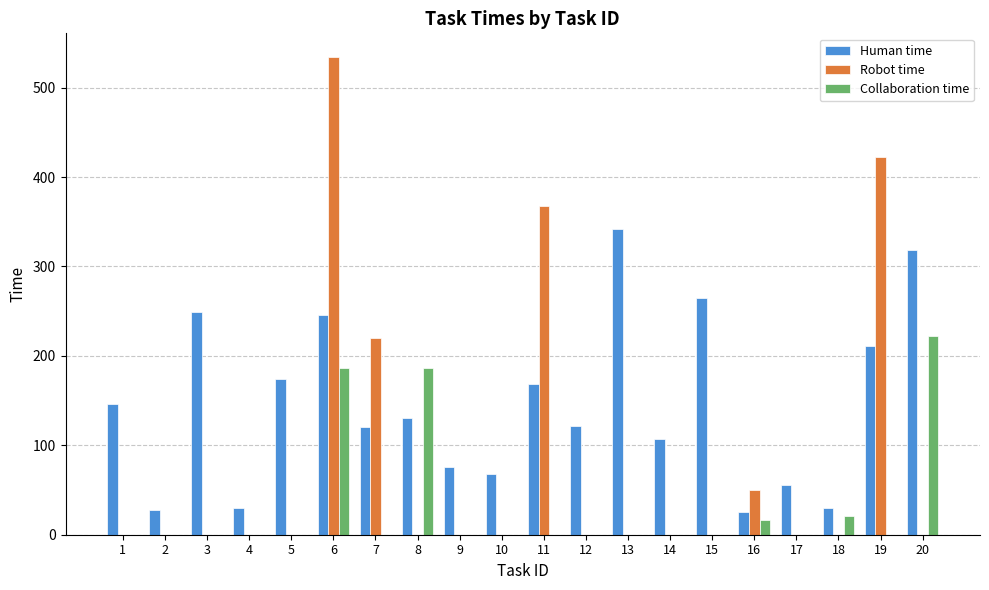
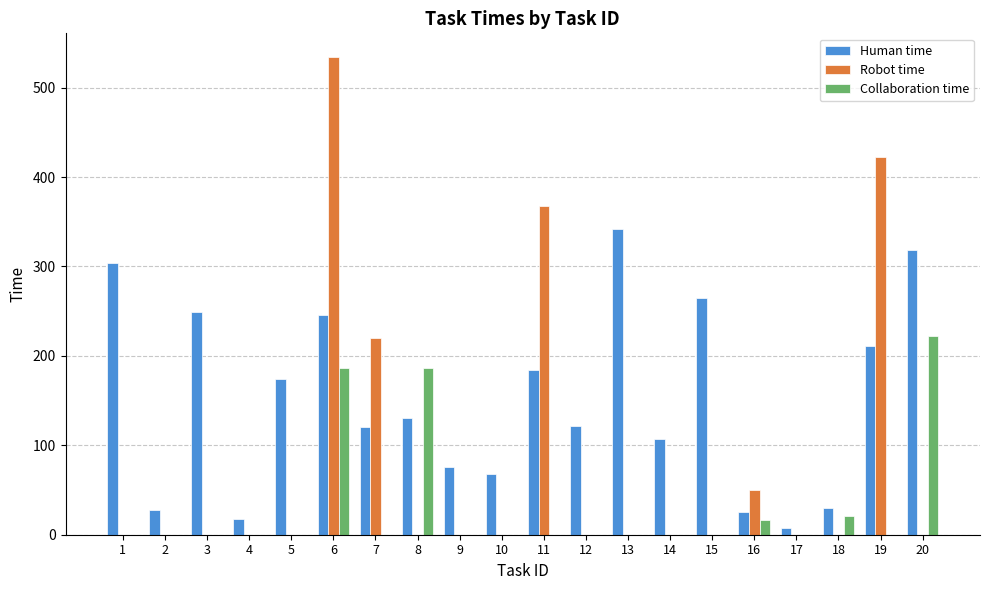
  {
    "Human time": {
-     "1": 150,
+     "1": 300,
      "2": 30,
      "3": 250,
-     "4": 30,
+     "4": 20,
      "5": 170,
      "6": 250,
      "7": 120,
      "8": 130,
      "9": 80,
      "10": 70,
-     "11": 170,
+     "11": 180,
      "12": 120,
      "13": 340,
      "14": 110,
      "15": 270,
      "16": 30,
-     "17": 60,
+     "17": 10,
      "18": 30,
      "19": 210,
      "20": 320
    },
    "Robot time": {
      "1": 0,
      "2": 0,
      "3": 0,
      "4": 0,
      "5": 0,
      "6": 530,
      "7": 220,
      "8": 0,
      "9": 0,
      "10": 0,
      "11": 370,
      "12": 0,
      "13": 0,
      "14": 0,
      "15": 0,
      "16": 50,
      "17": 0,
      "18": 0,
      "19": 420,
      "20": 0
    },
    "Collaboration time": {
      "1": 0,
      "2": 0,
      "3": 0,
      "4": 0,
      "5": 0,
      "6": 190,
      "7": 0,
      "8": 190,
      "9": 0,
      "10": 0,
      "11": 0,
      "12": 0,
      "13": 0,
      "14": 0,
      "15": 0,
      "16": 20,
      "17": 0,
      "18": 20,
      "19": 0,
      "20": 220
    }
  }
